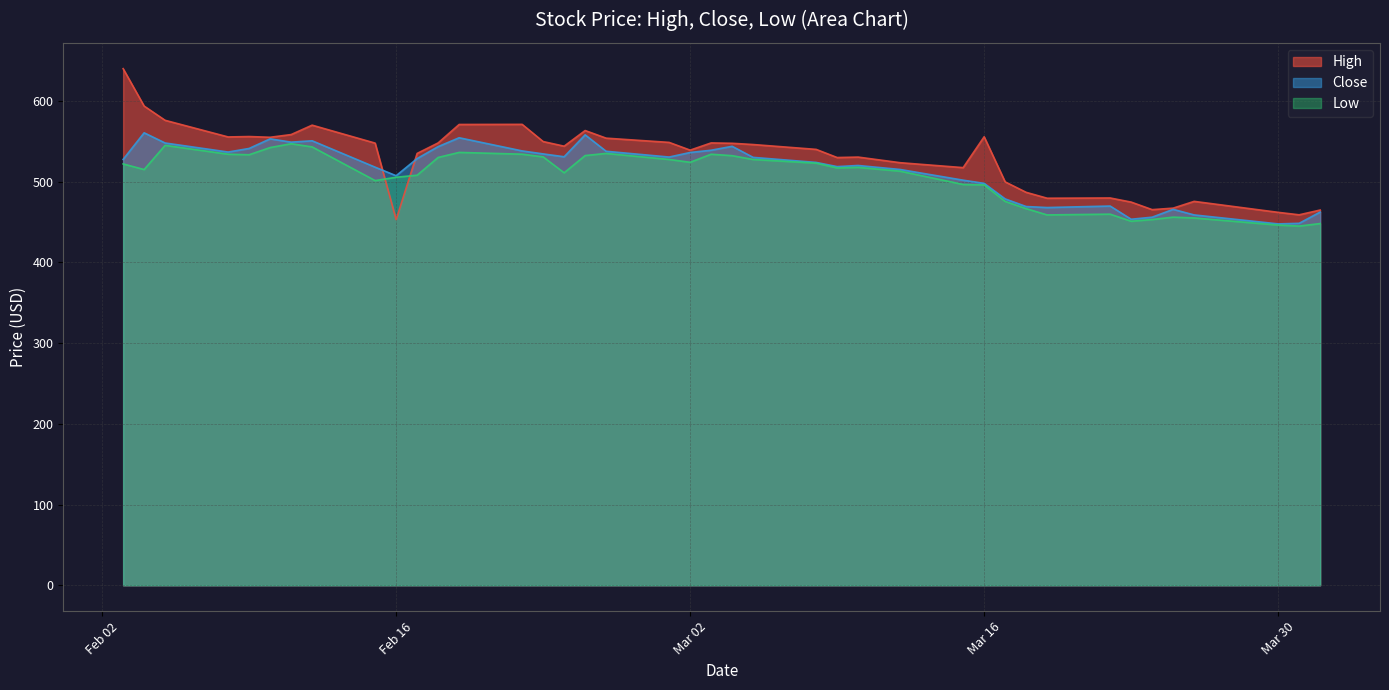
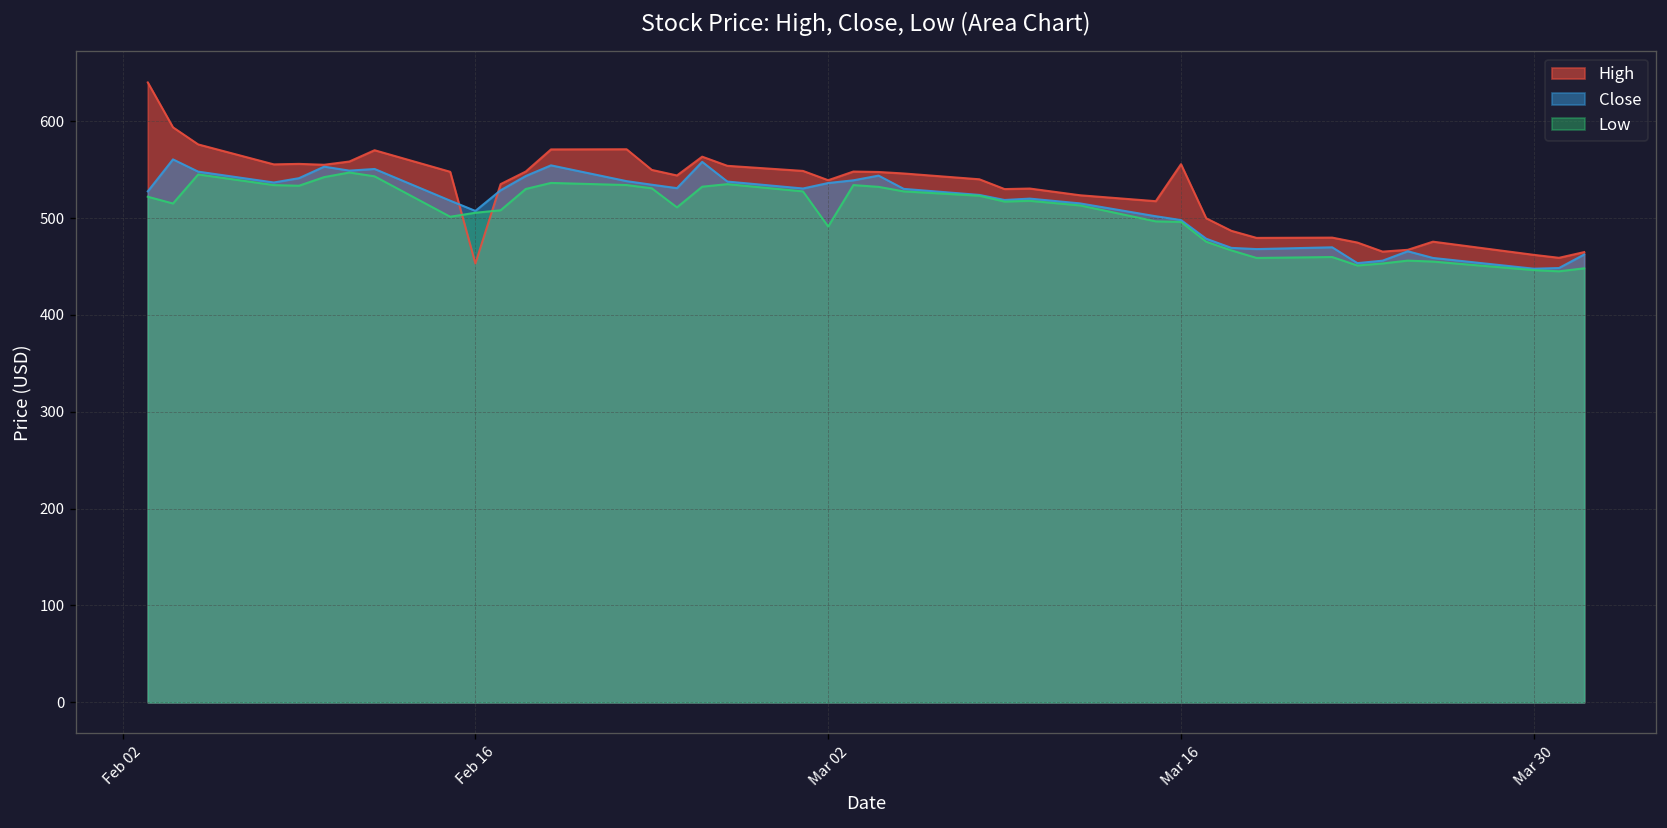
  {
    "High": {
      "Feb 16": 450,
      "Mar 16": 560,
      "Mar 30": 460
    },
    "Low": {
-     "Mar 02": 520
+     "Mar 02": 490
    }
  }
